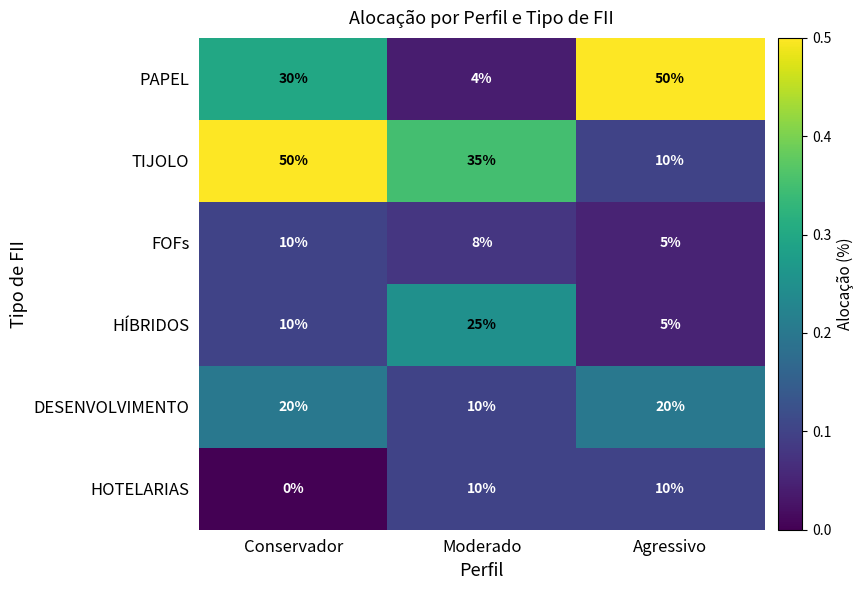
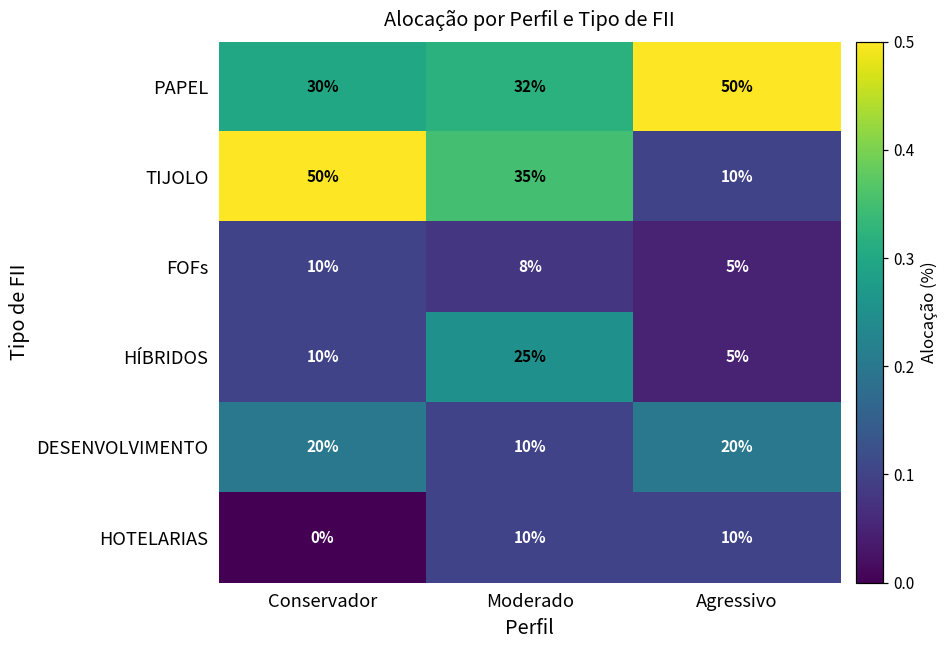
  {
    "PAPEL": {
      "Conservador": "30%",
-     "Moderado": "4%",
+     "Moderado": "32%",
      "Agressivo": "50%"
    },
    "TIJOLO": {
      "Conservador": "50%",
      "Moderado": "35%",
      "Agressivo": "10%"
    },
    "FOFs": {
      "Conservador": "10%",
      "Moderado": "8%",
      "Agressivo": "5%"
    },
    "HÍBRIDOS": {
      "Conservador": "10%",
      "Moderado": "25%",
      "Agressivo": "5%"
    },
    "DESENVOLVIMENTO": {
      "Conservador": "20%",
      "Moderado": "10%",
      "Agressivo": "20%"
    },
    "HOTELARIAS": {
      "Conservador": "0%",
      "Moderado": "10%",
      "Agressivo": "10%"
    }
  }
